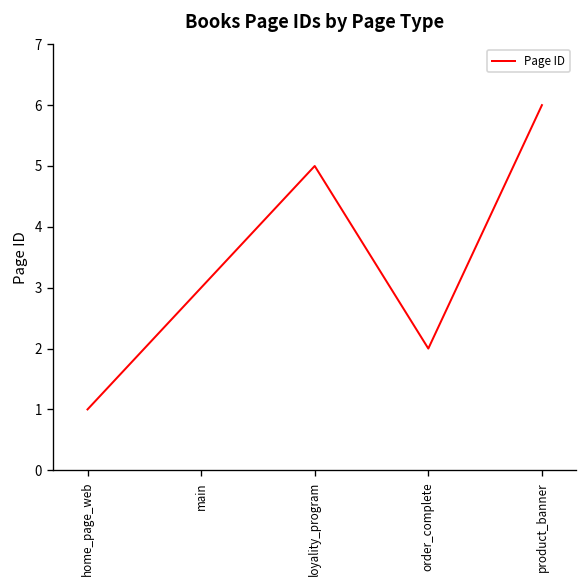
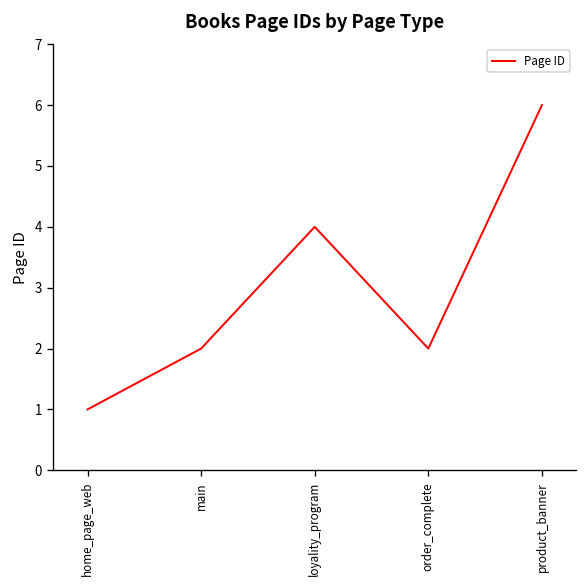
  {
    "home_page_web": 1,
-   "main": 3,
-   "loyality_program": 5,
+   "main": 2,
+   "loyality_program": 4,
    "order_complete": 2,
    "product_banner": 6
  }
